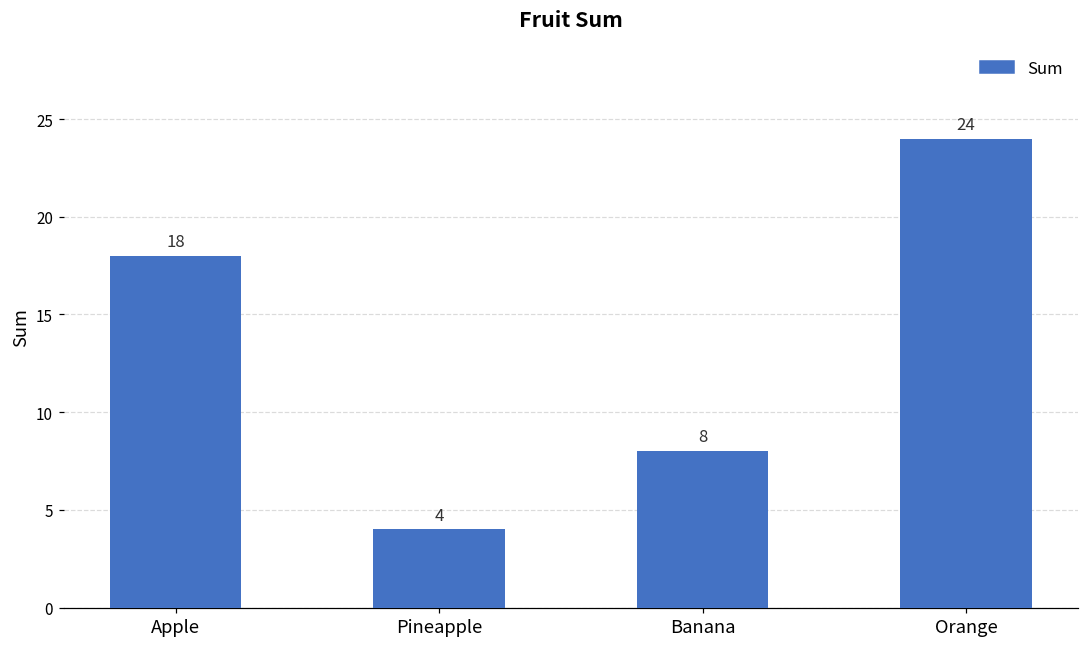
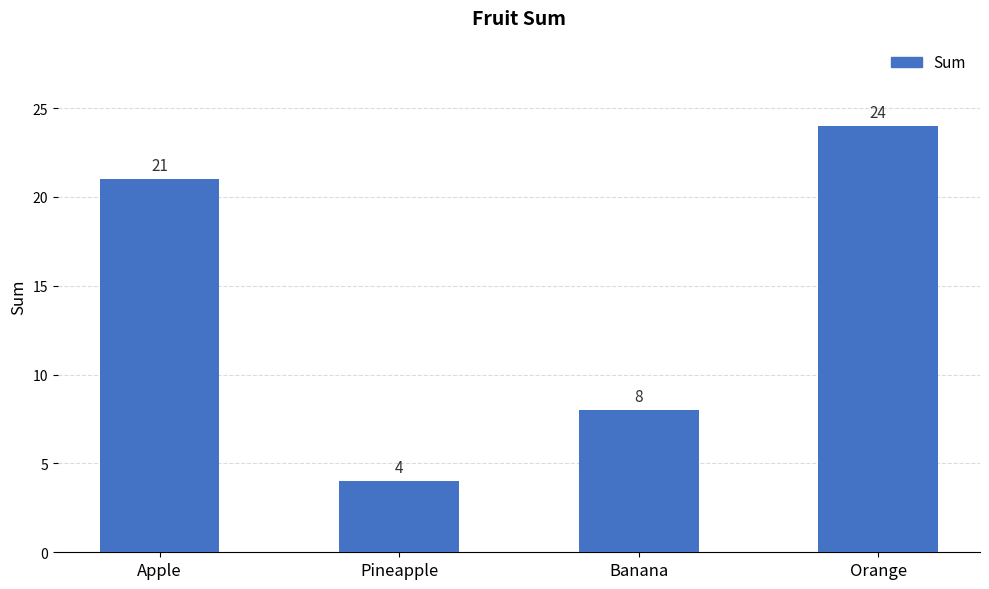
  {
-   "Apple": 18,
+   "Apple": 21,
    "Pineapple": 4,
    "Banana": 8,
    "Orange": 24
  }
